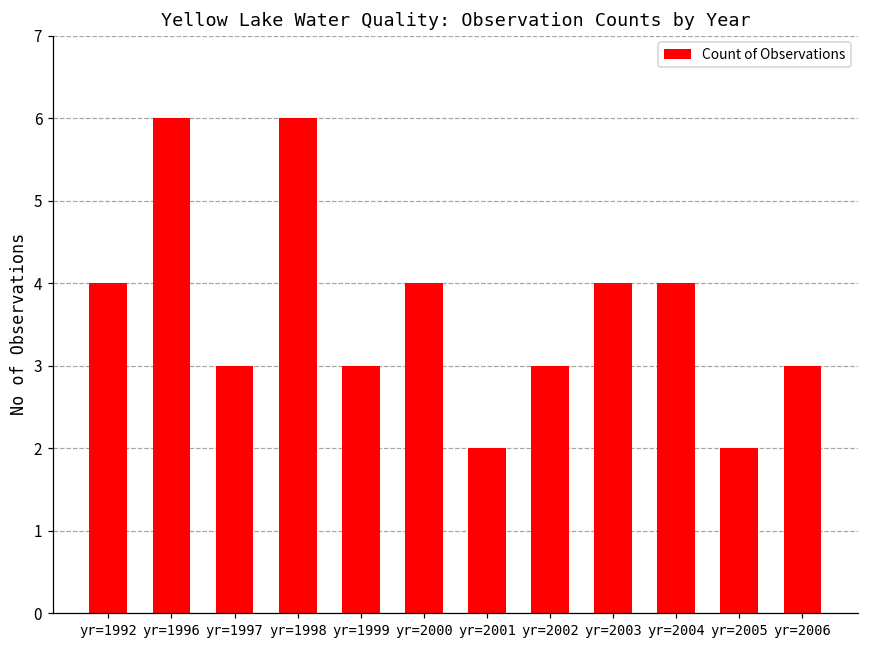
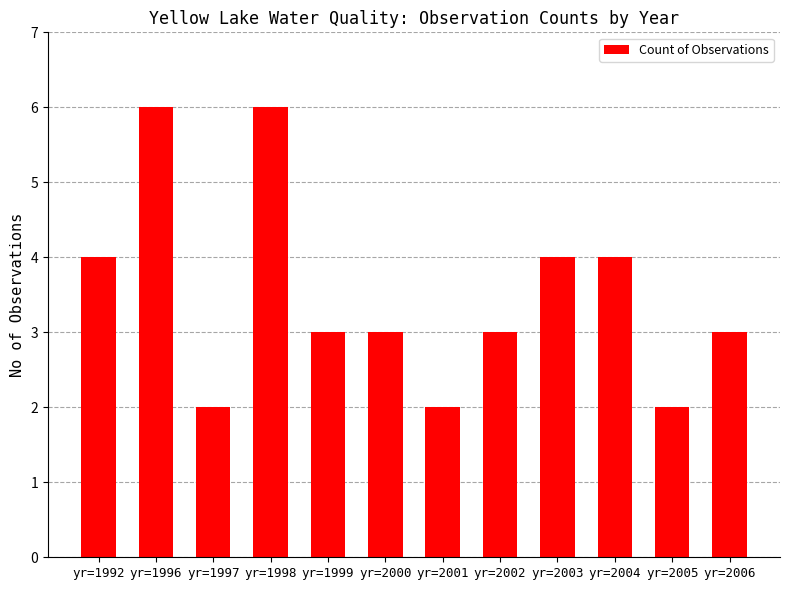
  {
    "yr=1992": 4,
    "yr=1996": 6,
-   "yr=1997": 3,
+   "yr=1997": 2,
    "yr=1998": 6,
    "yr=1999": 3,
-   "yr=2000": 4,
+   "yr=2000": 3,
    "yr=2001": 2,
    "yr=2002": 3,
    "yr=2003": 4,
    "yr=2004": 4,
    "yr=2005": 2,
    "yr=2006": 3
  }
